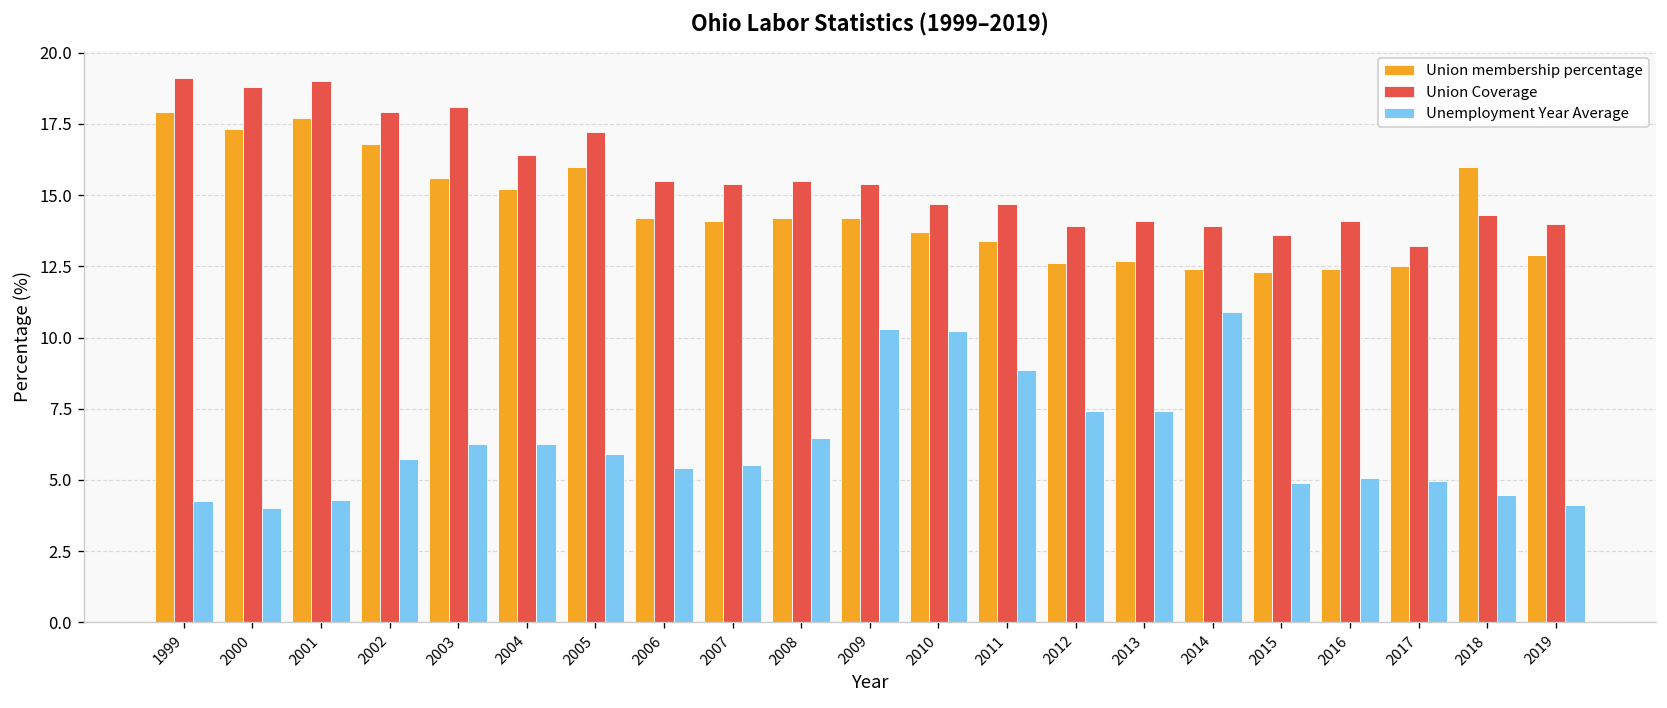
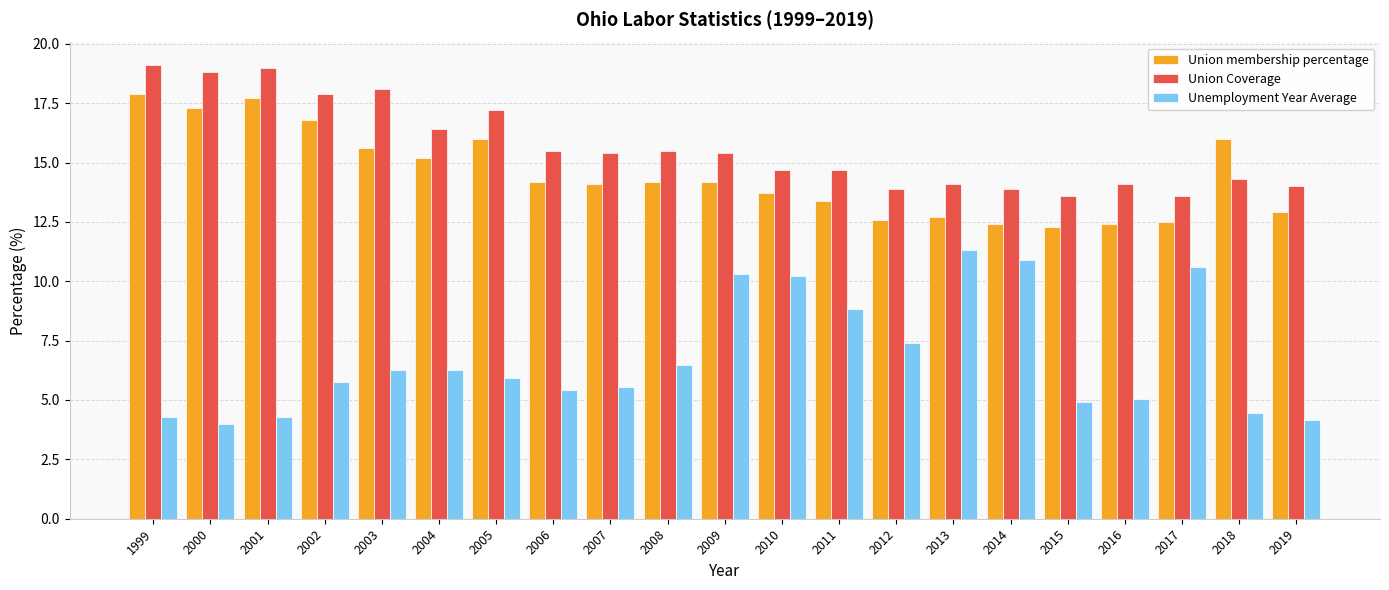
  {
    "Union membership percentage": {
      "1999": 17.9,
      "2000": 17.3,
      "2001": 17.7,
      "2002": 16.8,
      "2003": 15.6,
      "2004": 15.2,
      "2005": 16.0,
      "2006": 14.2,
      "2007": 14.1,
      "2008": 14.2,
      "2009": 14.2,
      "2010": 13.7,
      "2011": 13.4,
      "2012": 12.6,
      "2013": 12.7,
      "2014": 12.4,
      "2015": 12.3,
      "2016": 12.4,
      "2017": 12.5,
      "2018": 16.0,
      "2019": 12.9
    },
    "Union Coverage": {
      "1999": 19.1,
      "2000": 18.8,
      "2001": 19.0,
      "2002": 17.9,
      "2003": 18.1,
      "2004": 16.4,
      "2005": 17.2,
      "2006": 15.5,
      "2007": 15.4,
      "2008": 15.5,
      "2009": 15.4,
      "2010": 14.7,
      "2011": 14.7,
      "2012": 13.9,
      "2013": 14.1,
      "2014": 13.9,
      "2015": 13.6,
      "2016": 14.1,
-     "2017": 13.2,
+     "2017": 13.6,
      "2018": 14.3,
      "2019": 14.0
    },
    "Unemployment Year Average": {
      "1999": 4.3,
      "2000": 4.0,
      "2001": 4.3,
      "2002": 5.8,
      "2003": 6.3,
      "2004": 6.3,
      "2005": 5.9,
      "2006": 5.4,
      "2007": 5.5,
      "2008": 6.5,
      "2009": 10.3,
      "2010": 10.2,
      "2011": 8.9,
      "2012": 7.4,
-     "2013": 7.4,
+     "2013": 11.3,
      "2014": 10.9,
      "2015": 4.9,
      "2016": 5.1,
-     "2017": 5.0,
+     "2017": 10.6,
      "2018": 4.5,
      "2019": 4.1
    }
  }
